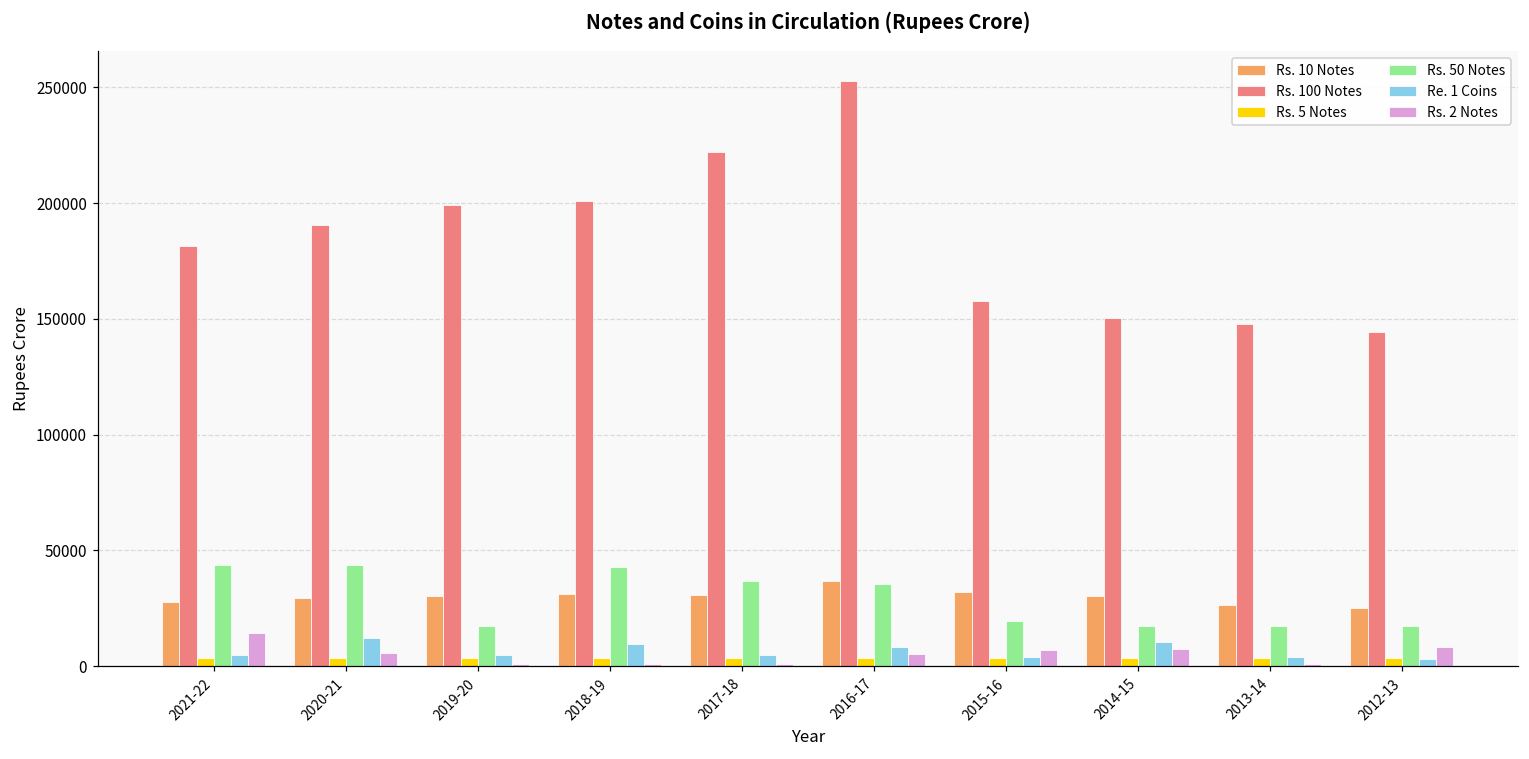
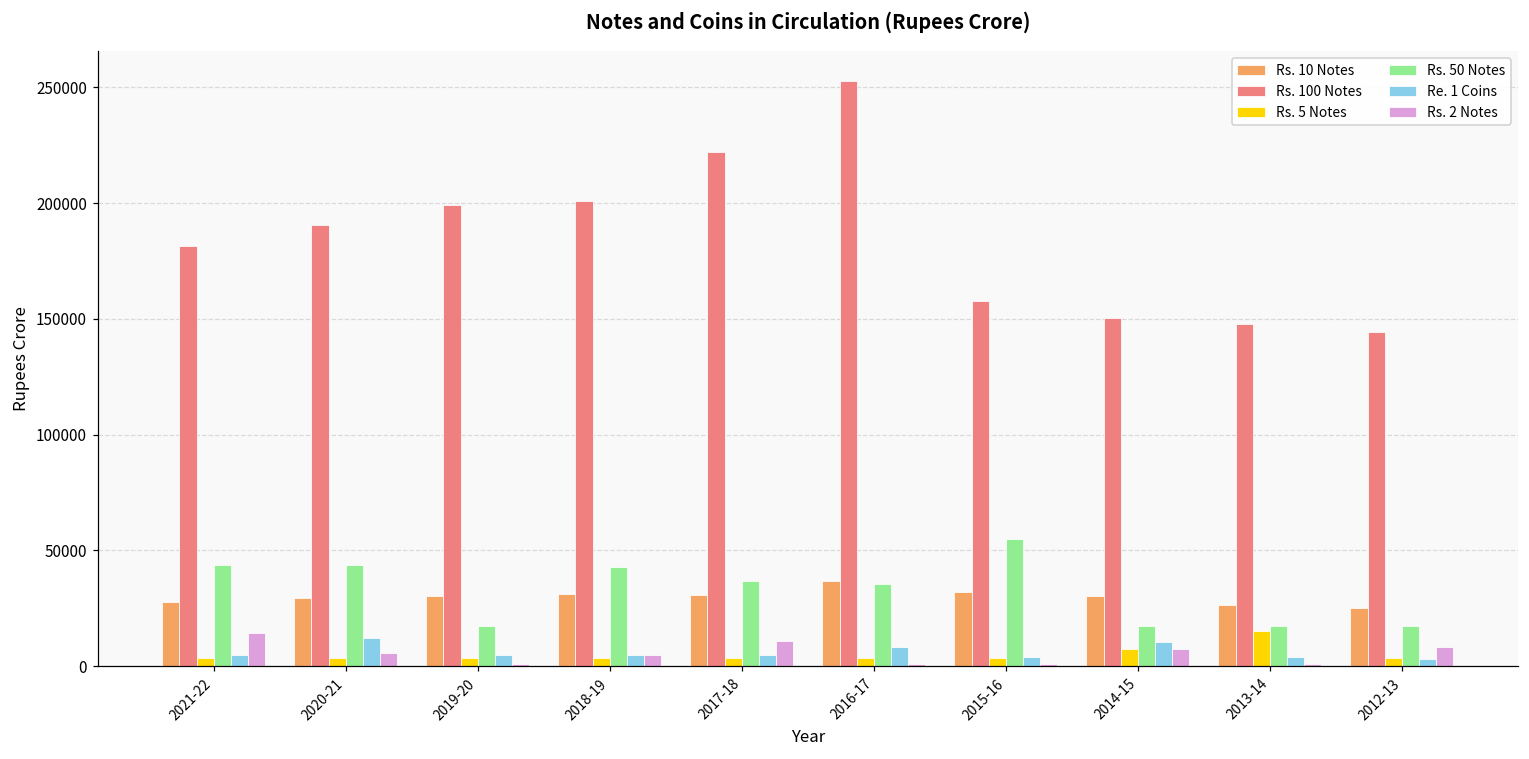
  {
    "Rs. 5 Notes": {
      "2021-22": 3000,
      "2020-21": 3000,
      "2019-20": 3000,
      "2018-19": 4000,
      "2017-18": 4000,
      "2016-17": 4000,
      "2015-16": 4000,
-     "2014-15": 4000,
-     "2013-14": 4000,
+     "2014-15": 8000,
+     "2013-14": 15000,
      "2012-13": 4000
    },
    "Rs. 50 Notes": {
      "2021-22": 44000,
      "2020-21": 44000,
      "2019-20": 18000,
      "2018-19": 43000,
      "2017-18": 37000,
      "2016-17": 36000,
-     "2015-16": 19000,
+     "2015-16": 55000,
      "2014-15": 17000,
      "2013-14": 17000,
      "2012-13": 17000
    },
    "Re. 1 Coins": {
      "2021-22": 5000,
      "2020-21": 12000,
      "2019-20": 5000,
-     "2018-19": 10000,
+     "2018-19": 5000,
      "2017-18": 5000,
      "2016-17": 9000,
      "2015-16": 4000,
      "2014-15": 10000,
      "2013-14": 4000,
      "2012-13": 3000
    },
    "Rs. 2 Notes": {
      "2021-22": 14000,
      "2020-21": 6000,
-     "2018-19": 1000,
-     "2017-18": 1000,
-     "2016-17": 5000,
-     "2015-16": 7000,
+     "2018-19": 5000,
+     "2017-18": 11000,
+     "2016-17": 1000,
+     "2015-16": 1000,
      "2014-15": 7000,
      "2012-13": 8000
    }
  }
